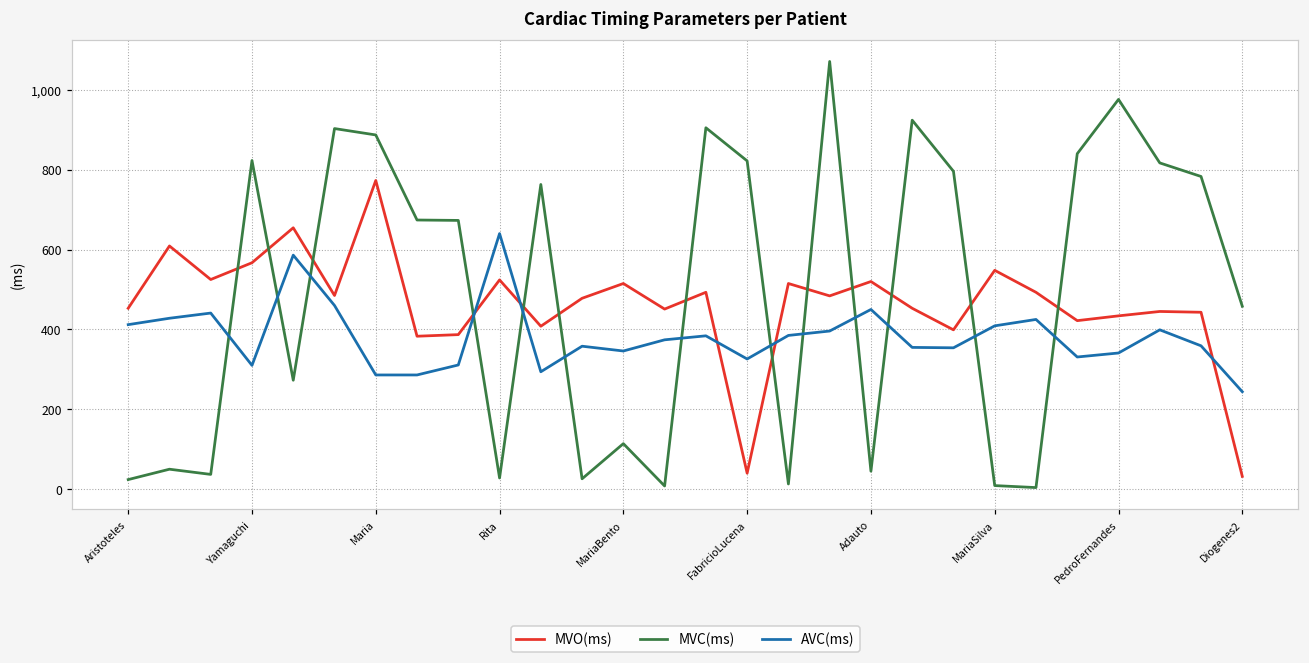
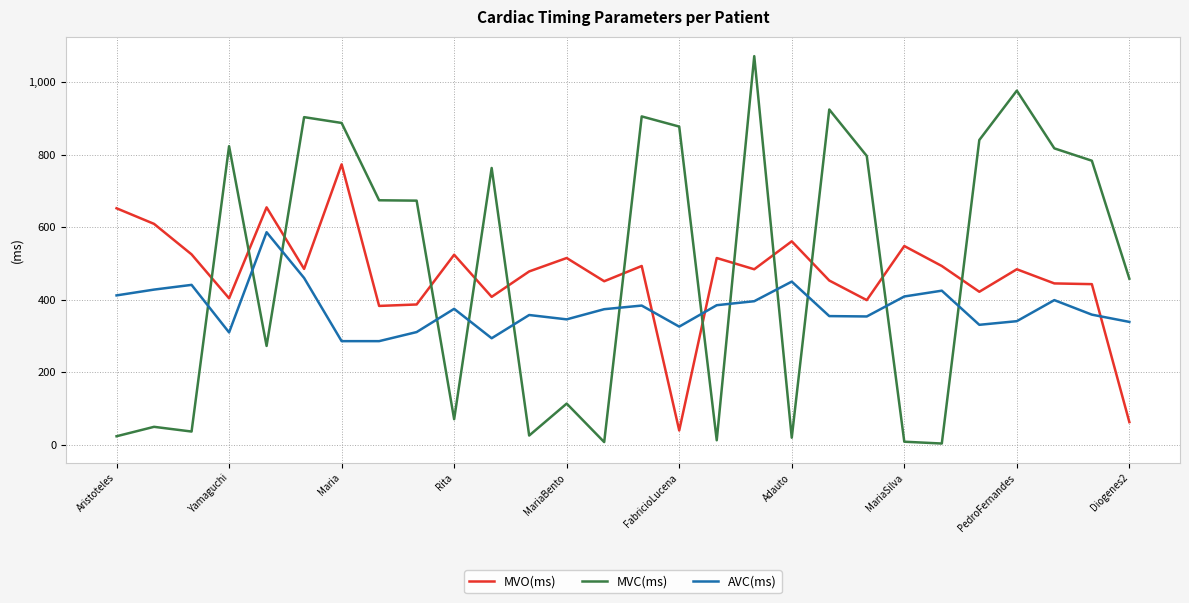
  {
    "MVO(ms)": {
-     "Aristoteles": 450,
-     "Yamaguchi": 570,
+     "Aristoteles": 650,
+     "Yamaguchi": 400,
      "Maria": 770,
      "Rita": 520,
      "MariaBento": 520,
      "FabricioLucena": 40,
-     "Adauto": 520,
+     "Adauto": 560,
      "MariaSilva": 550,
-     "PedroFernandes": 430,
-     "Diogenes2": 30
+     "PedroFernandes": 480,
+     "Diogenes2": 60
    },
    "MVC(ms)": {
      "Aristoteles": 20,
      "Yamaguchi": 820,
      "Maria": 890,
-     "Rita": 30,
+     "Rita": 70,
      "MariaBento": 110,
-     "FabricioLucena": 820,
-     "Adauto": 50,
+     "FabricioLucena": 880,
+     "Adauto": 20,
      "MariaSilva": 10,
      "PedroFernandes": 980,
      "Diogenes2": 460
    },
    "AVC(ms)": {
      "Aristoteles": 410,
      "Yamaguchi": 310,
      "Maria": 290,
-     "Rita": 640,
+     "Rita": 380,
      "MariaBento": 350,
      "FabricioLucena": 330,
      "Adauto": 450,
      "MariaSilva": 410,
      "PedroFernandes": 340,
-     "Diogenes2": 240
+     "Diogenes2": 340
    }
  }
